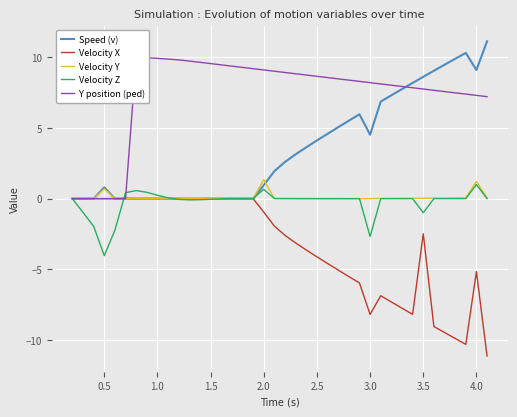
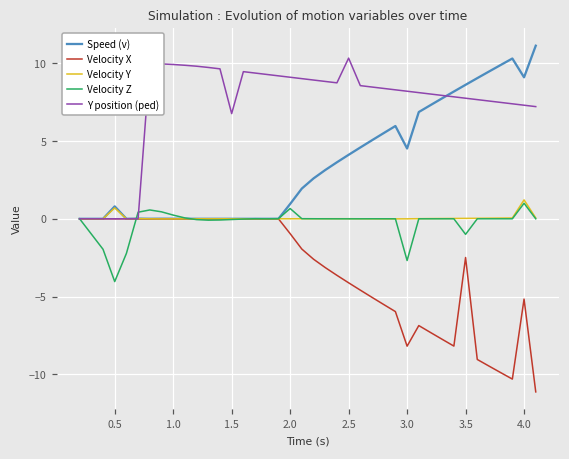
  {
    "Speed (v)": {
      "2.0": 1.0,
      "2.5": 4.1,
      "3.0": 4.5,
      "3.5": 8.6,
      "4.0": 9.1
    },
    "Velocity X": {
      "2.0": -1.0,
      "2.5": -4.1,
      "3.0": -8.2,
      "3.5": -2.5,
      "4.0": -5.2
    },
    "Velocity Y": {
-     "2.0": 1.3,
+     "2.0": 0.0,
      "3.0": 0.0,
      "3.5": 0.0,
      "4.0": 1.2
    },
    "Velocity Z": {
      "0.5": -4.0,
      "1.0": 0.2,
      "2.0": 0.7,
      "3.0": -2.7,
      "3.5": -1.0,
      "4.0": 1.0
    },
    "Y position (ped)": {
      "1.0": 9.9,
-     "1.5": 9.6,
+     "1.5": 6.8,
      "2.0": 9.1,
-     "2.5": 8.7,
+     "2.5": 10.3,
      "3.0": 8.2,
      "3.5": 7.8,
      "4.0": 7.3
    }
  }
